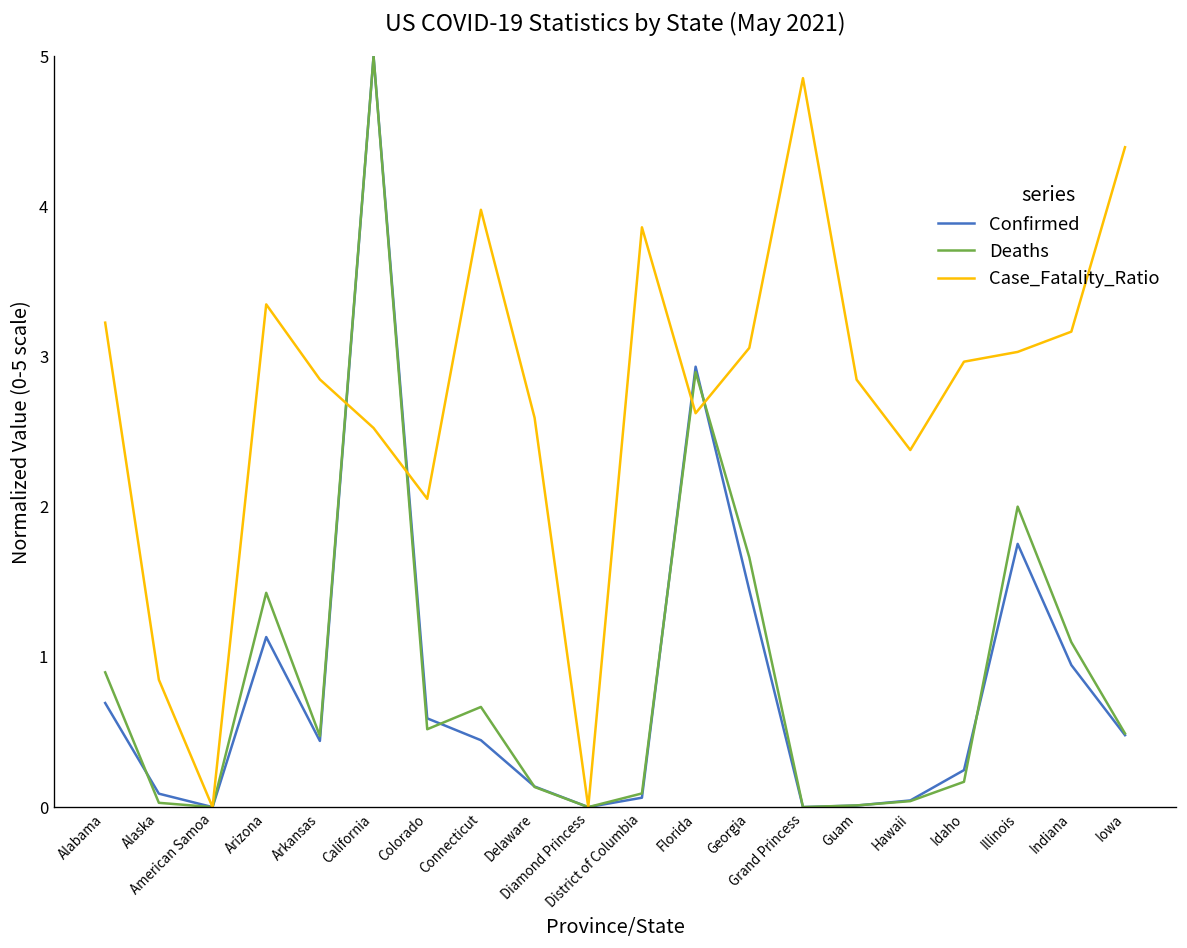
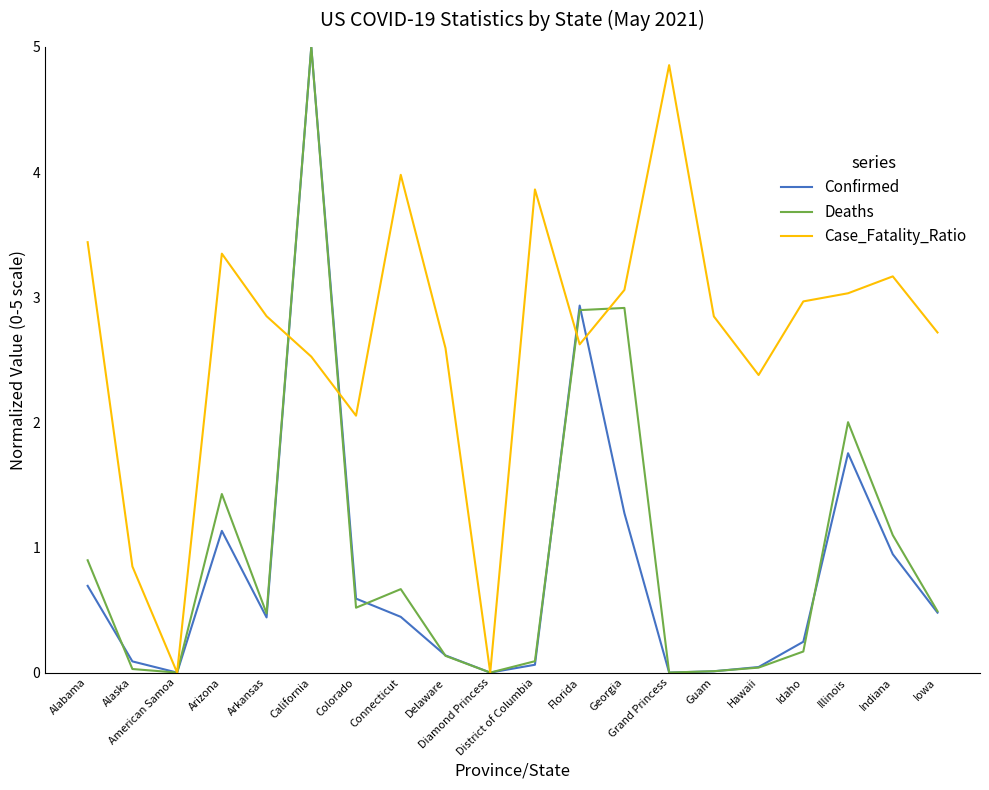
  {
    "Confirmed": {
      "Alabama": 0.69,
      "Alaska": 0.09,
      "Arizona": 1.13,
      "Arkansas": 0.44,
      "Colorado": 0.59,
      "Connecticut": 0.45,
      "District of Columbia": 0.06,
      "Florida": 2.93,
-     "Georgia": 1.44,
+     "Georgia": 1.27,
      "Idaho": 0.25,
      "Illinois": 1.75,
      "Indiana": 0.95
    },
    "Deaths": {
      "Alabama": 0.90,
      "Alaska": 0.03,
      "Arizona": 1.43,
      "Arkansas": 0.47,
      "Colorado": 0.52,
      "Connecticut": 0.67,
      "District of Columbia": 0.09,
      "Florida": 2.90,
-     "Georgia": 1.66,
+     "Georgia": 2.91,
      "Idaho": 0.17,
      "Illinois": 2.00,
      "Indiana": 1.10
    },
    "Case_Fatality_Ratio": {
-     "Alabama": 3.23,
+     "Alabama": 3.44,
      "Alaska": 0.85,
      "Arizona": 3.35,
      "Arkansas": 2.85,
      "California": 2.53,
      "Colorado": 2.05,
      "Connecticut": 3.98,
      "Delaware": 2.59,
      "District of Columbia": 3.86,
      "Florida": 2.62,
      "Georgia": 3.06,
      "Grand Princess": 4.85,
      "Guam": 2.85,
      "Hawaii": 2.38,
      "Idaho": 2.97,
      "Illinois": 3.03,
      "Indiana": 3.17,
-     "Iowa": 4.40
+     "Iowa": 2.72
    }
  }
